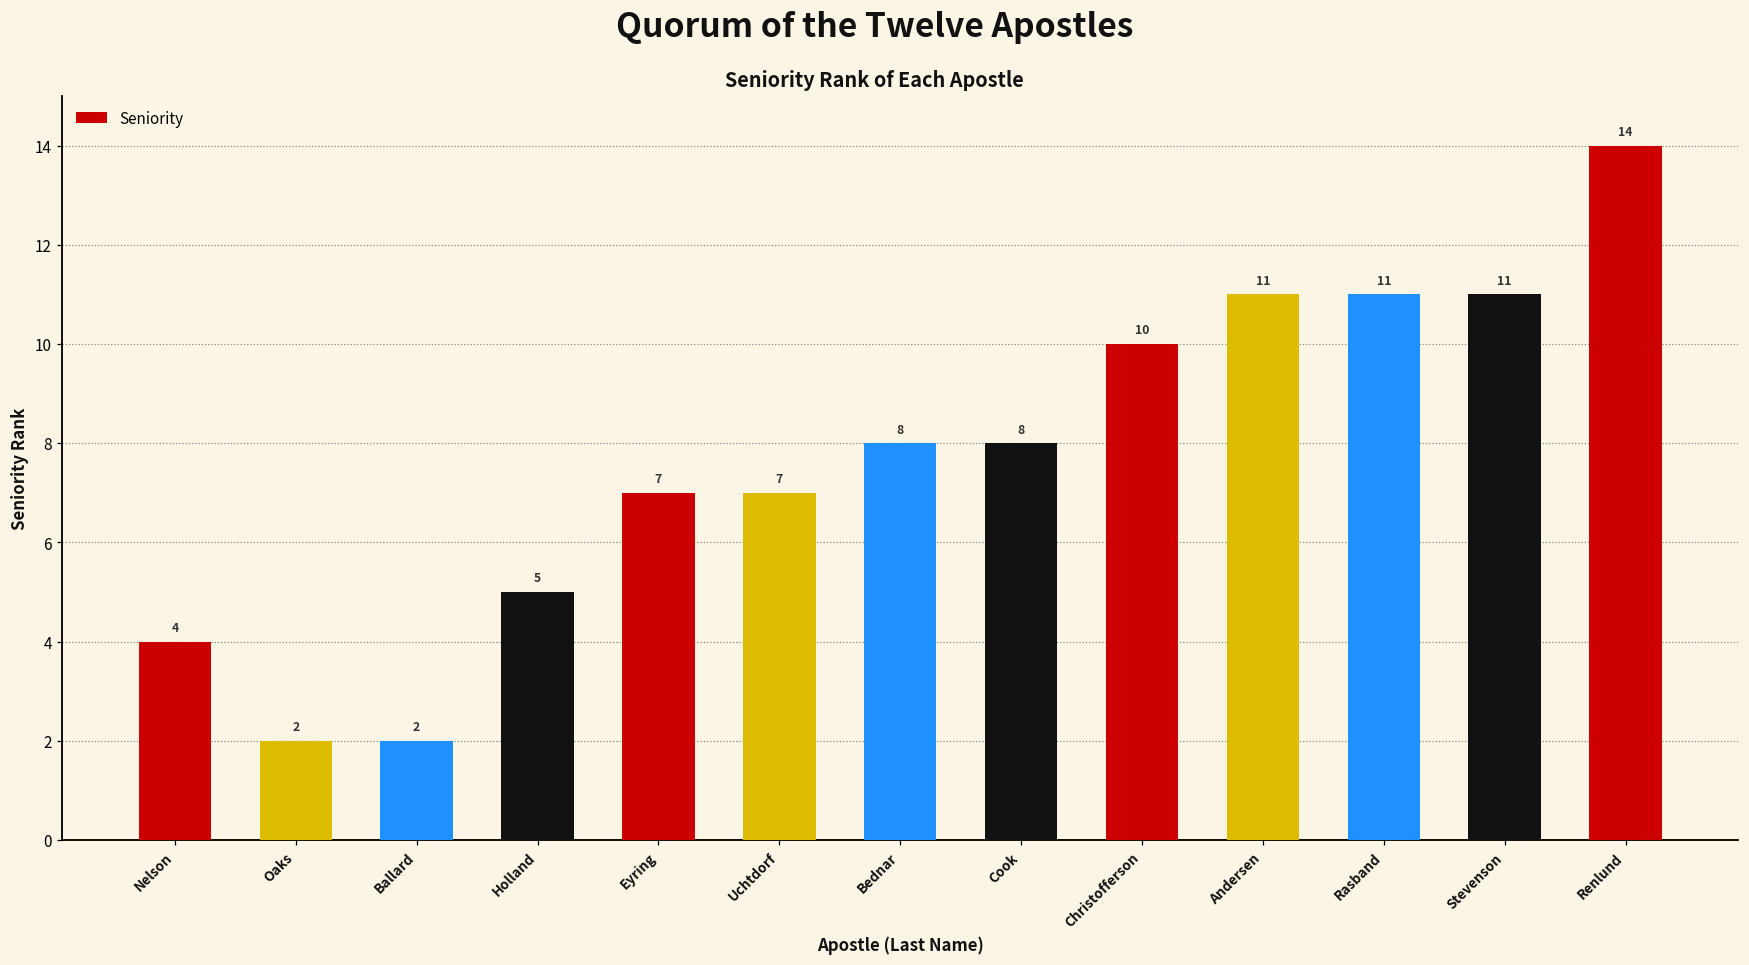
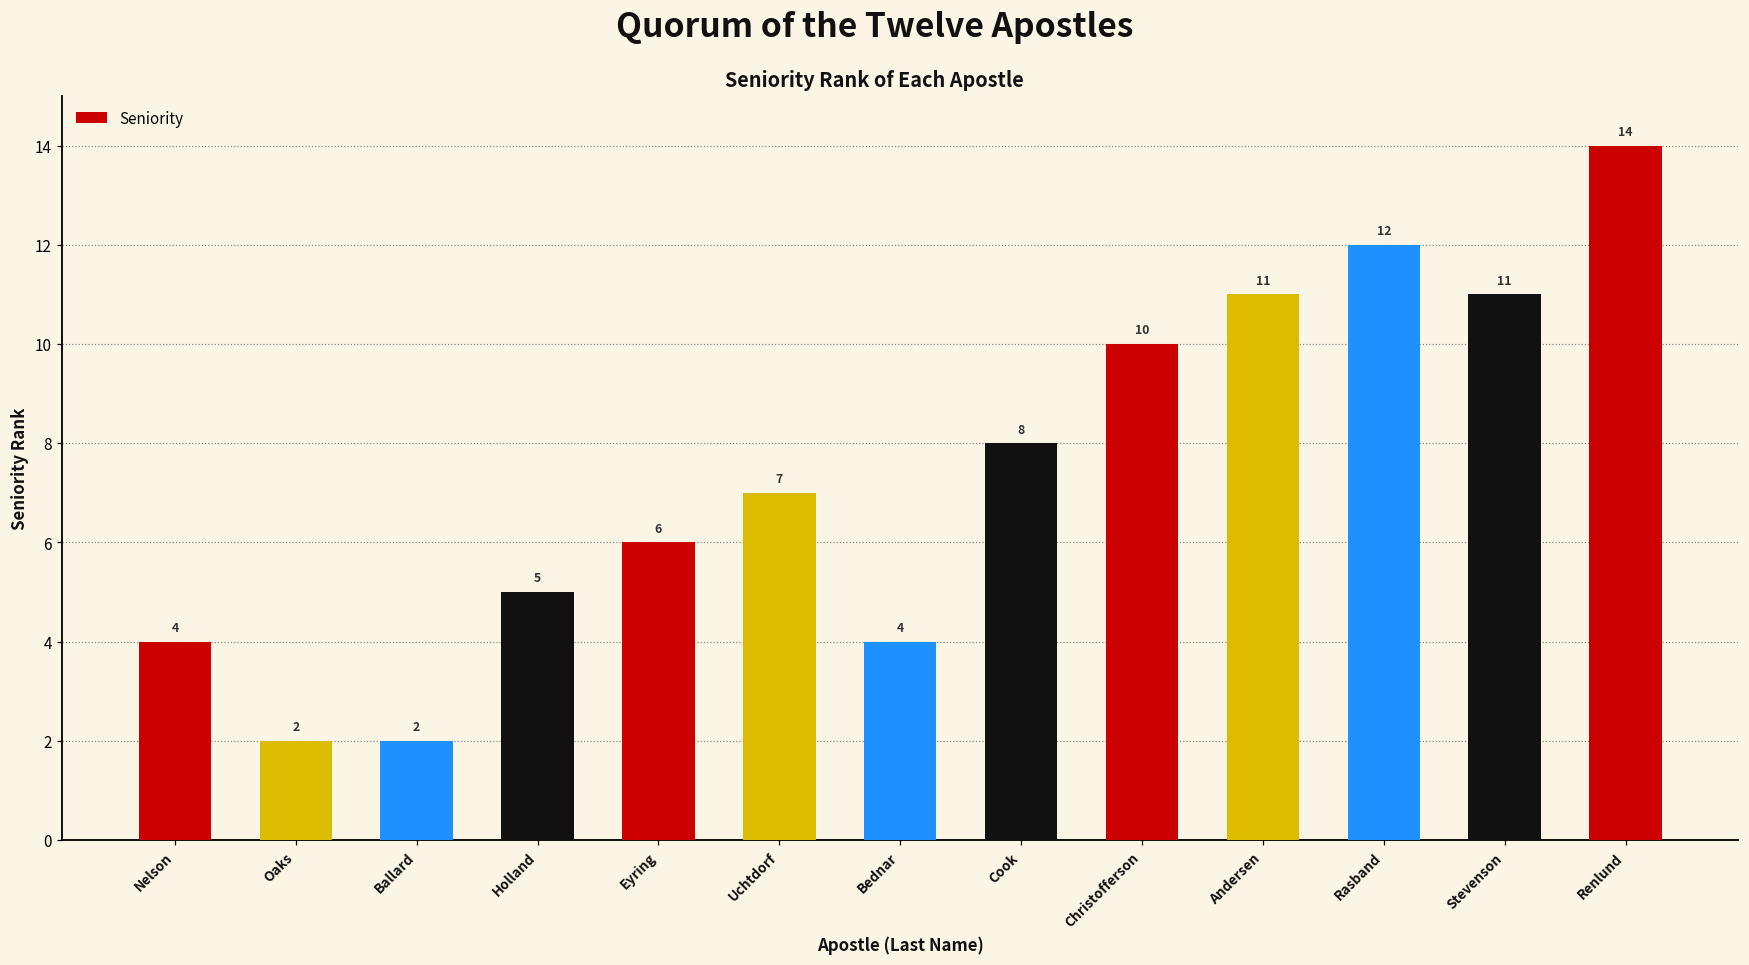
  {
    "Nelson": 4,
    "Oaks": 2,
    "Ballard": 2,
    "Holland": 5,
-   "Eyring": 7,
+   "Eyring": 6,
    "Uchtdorf": 7,
-   "Bednar": 8,
+   "Bednar": 4,
    "Cook": 8,
    "Christofferson": 10,
    "Andersen": 11,
-   "Rasband": 11,
+   "Rasband": 12,
    "Stevenson": 11,
    "Renlund": 14
  }
